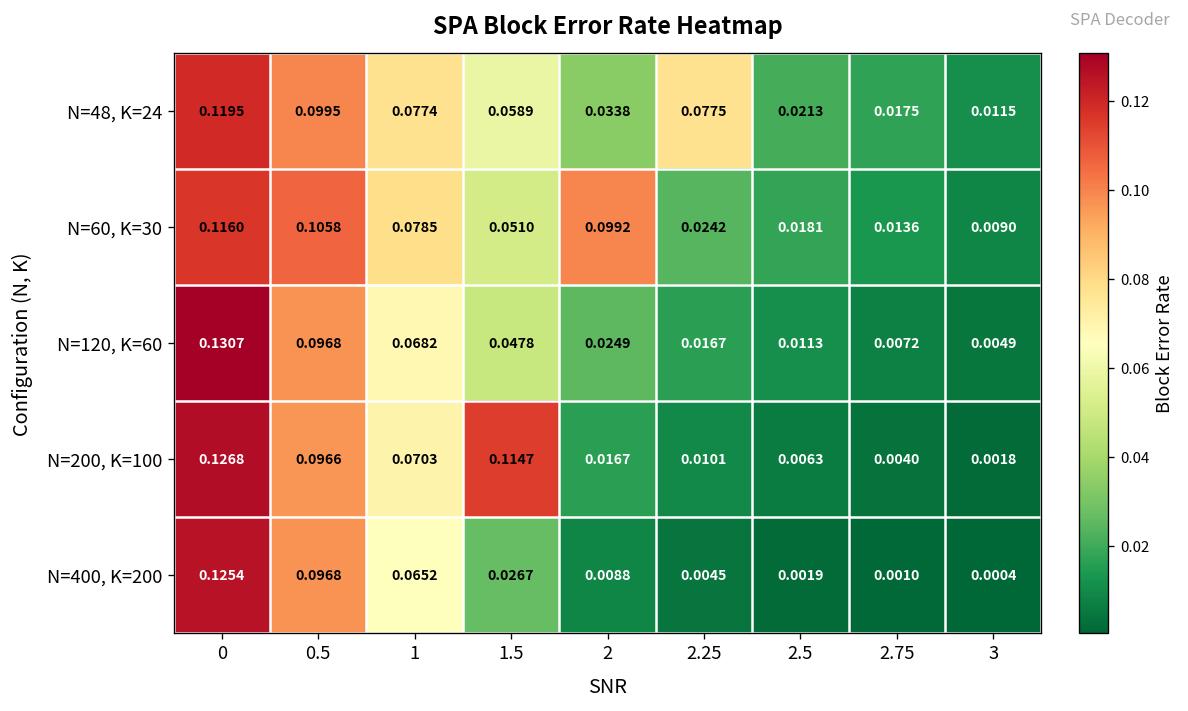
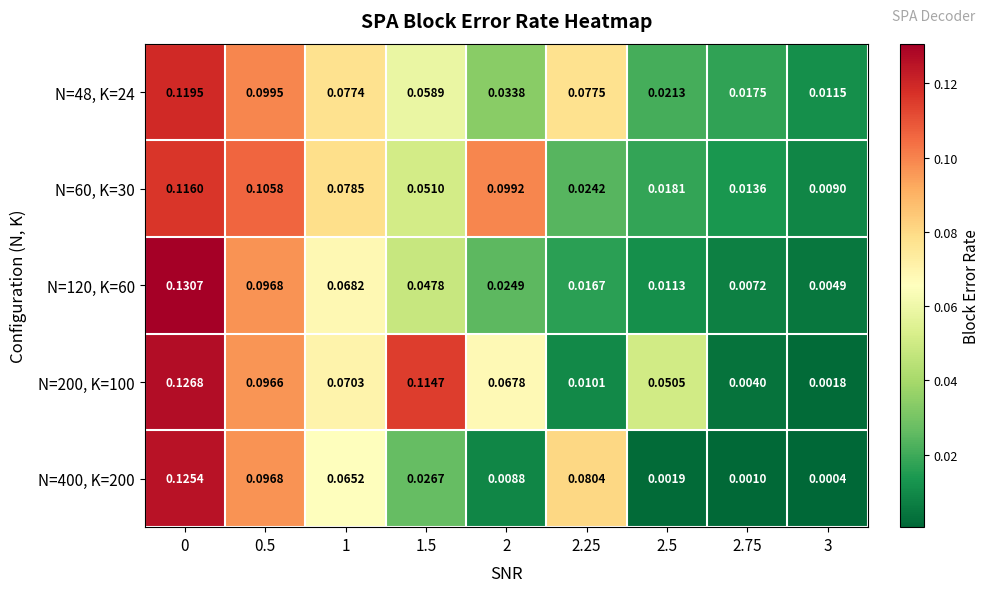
  {
    "N=48, K=24": {
      "0": 0.1195,
      "0.5": 0.0995,
      "1": 0.0774,
      "1.5": 0.0589,
      "2": 0.0338,
      "2.25": 0.0775,
      "2.5": 0.0213,
      "2.75": 0.0175,
      "3": 0.0115
    },
    "N=60, K=30": {
      "0": 0.1160,
      "0.5": 0.1058,
      "1": 0.0785,
      "1.5": 0.0510,
      "2": 0.0992,
      "2.25": 0.0242,
      "2.5": 0.0181,
      "2.75": 0.0136,
      "3": 0.0090
    },
    "N=120, K=60": {
      "0": 0.1307,
      "0.5": 0.0968,
      "1": 0.0682,
      "1.5": 0.0478,
      "2": 0.0249,
      "2.25": 0.0167,
      "2.5": 0.0113,
      "2.75": 0.0072,
      "3": 0.0049
    },
    "N=200, K=100": {
      "0": 0.1268,
      "0.5": 0.0966,
      "1": 0.0703,
      "1.5": 0.1147,
-     "2": 0.0167,
+     "2": 0.0678,
      "2.25": 0.0101,
-     "2.5": 0.0063,
+     "2.5": 0.0505,
      "2.75": 0.0040,
      "3": 0.0018
    },
    "N=400, K=200": {
      "0": 0.1254,
      "0.5": 0.0968,
      "1": 0.0652,
      "1.5": 0.0267,
      "2": 0.0088,
-     "2.25": 0.0045,
+     "2.25": 0.0804,
      "2.5": 0.0019,
      "2.75": 0.0010,
      "3": 0.0004
    }
  }
